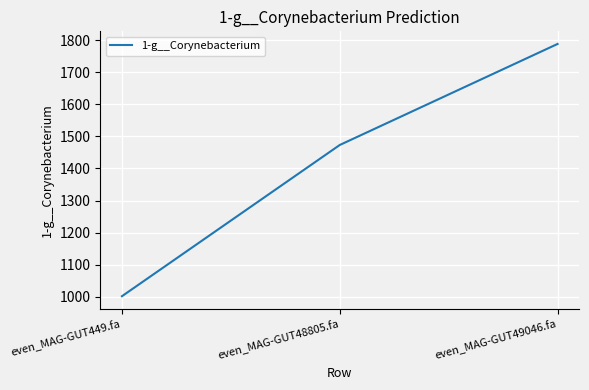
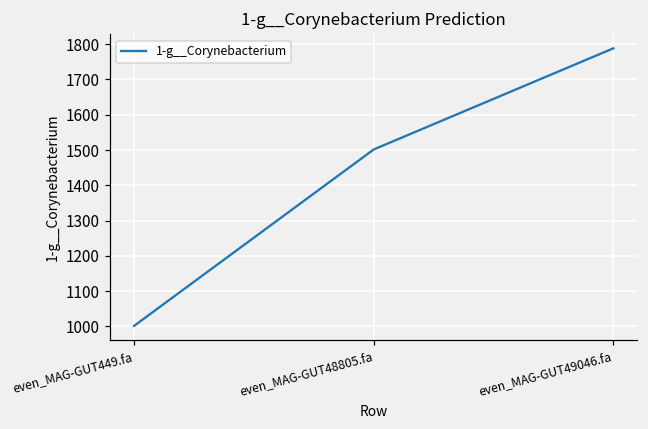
  {
    "even_MAG-GUT449.fa": 1000,
-   "even_MAG-GUT48805.fa": 1470,
+   "even_MAG-GUT48805.fa": 1500,
    "even_MAG-GUT49046.fa": 1790
  }
